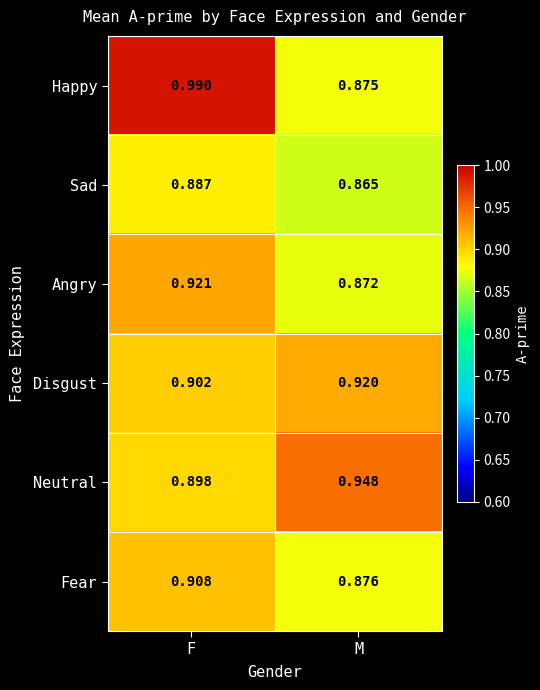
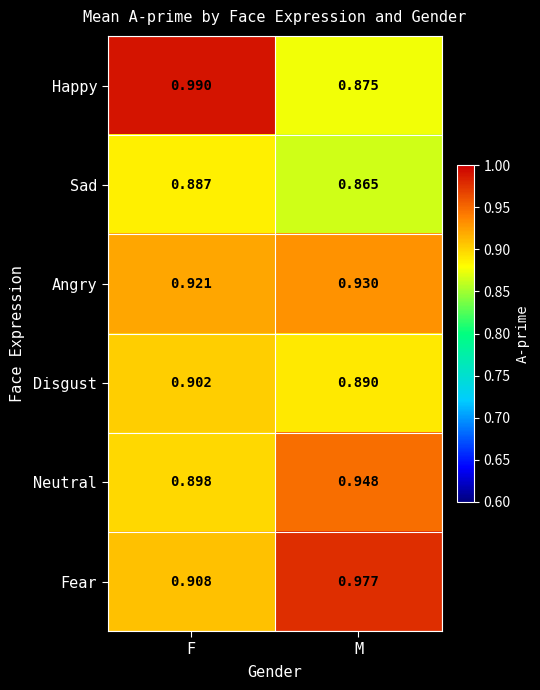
  {
    "Happy": {
      "F": 0.990,
      "M": 0.875
    },
    "Sad": {
      "F": 0.887,
      "M": 0.865
    },
    "Angry": {
      "F": 0.921,
-     "M": 0.872
+     "M": 0.930
    },
    "Disgust": {
      "F": 0.902,
-     "M": 0.920
+     "M": 0.890
    },
    "Neutral": {
      "F": 0.898,
      "M": 0.948
    },
    "Fear": {
      "F": 0.908,
-     "M": 0.876
+     "M": 0.977
    }
  }
